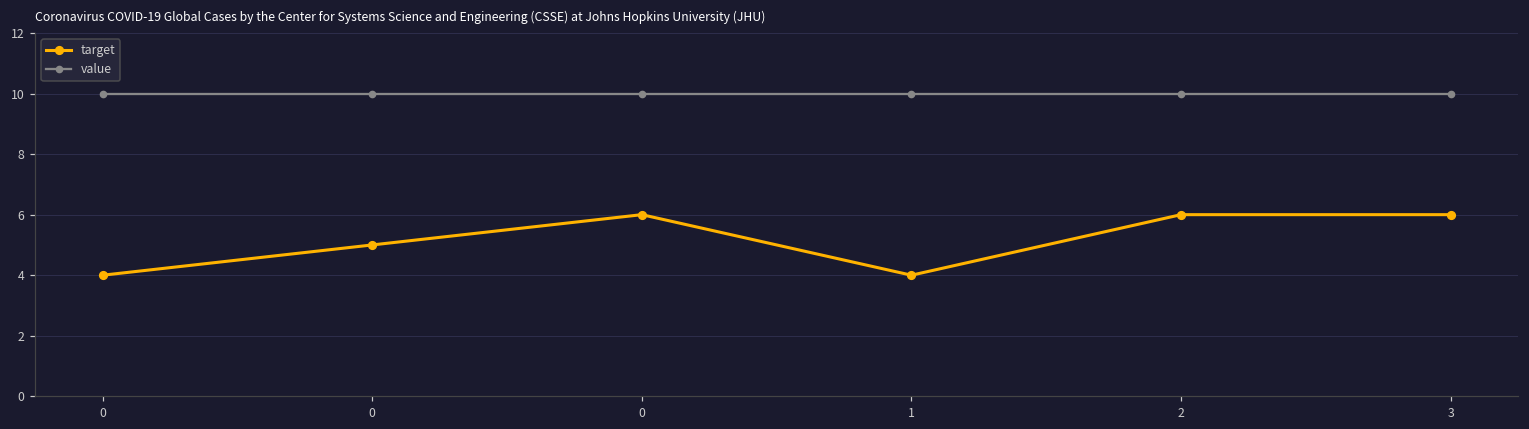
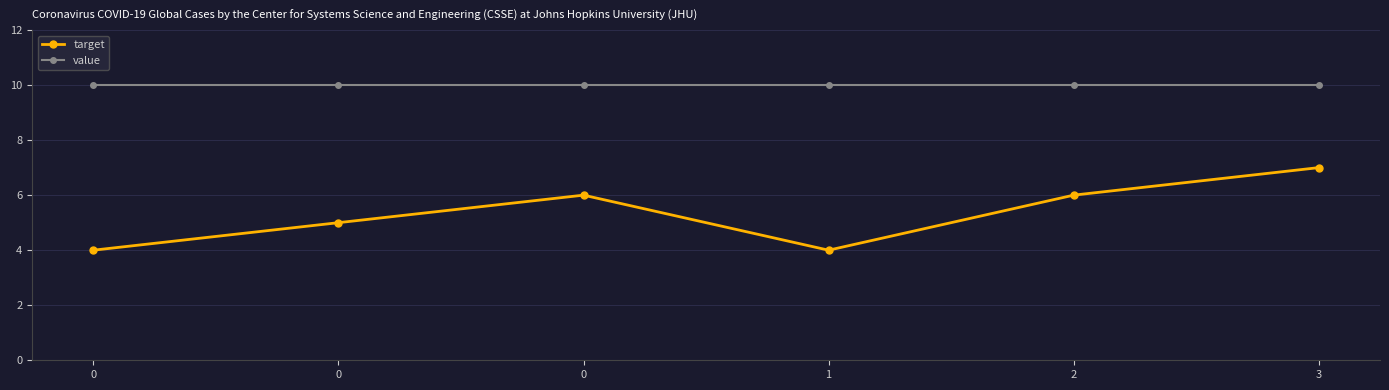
  {
    "target": {
      "1": 4,
      "2": 6,
-     "3": 6
+     "3": 7
    },
    "value": {
      "1": 10,
      "2": 10,
      "3": 10
    }
  }
